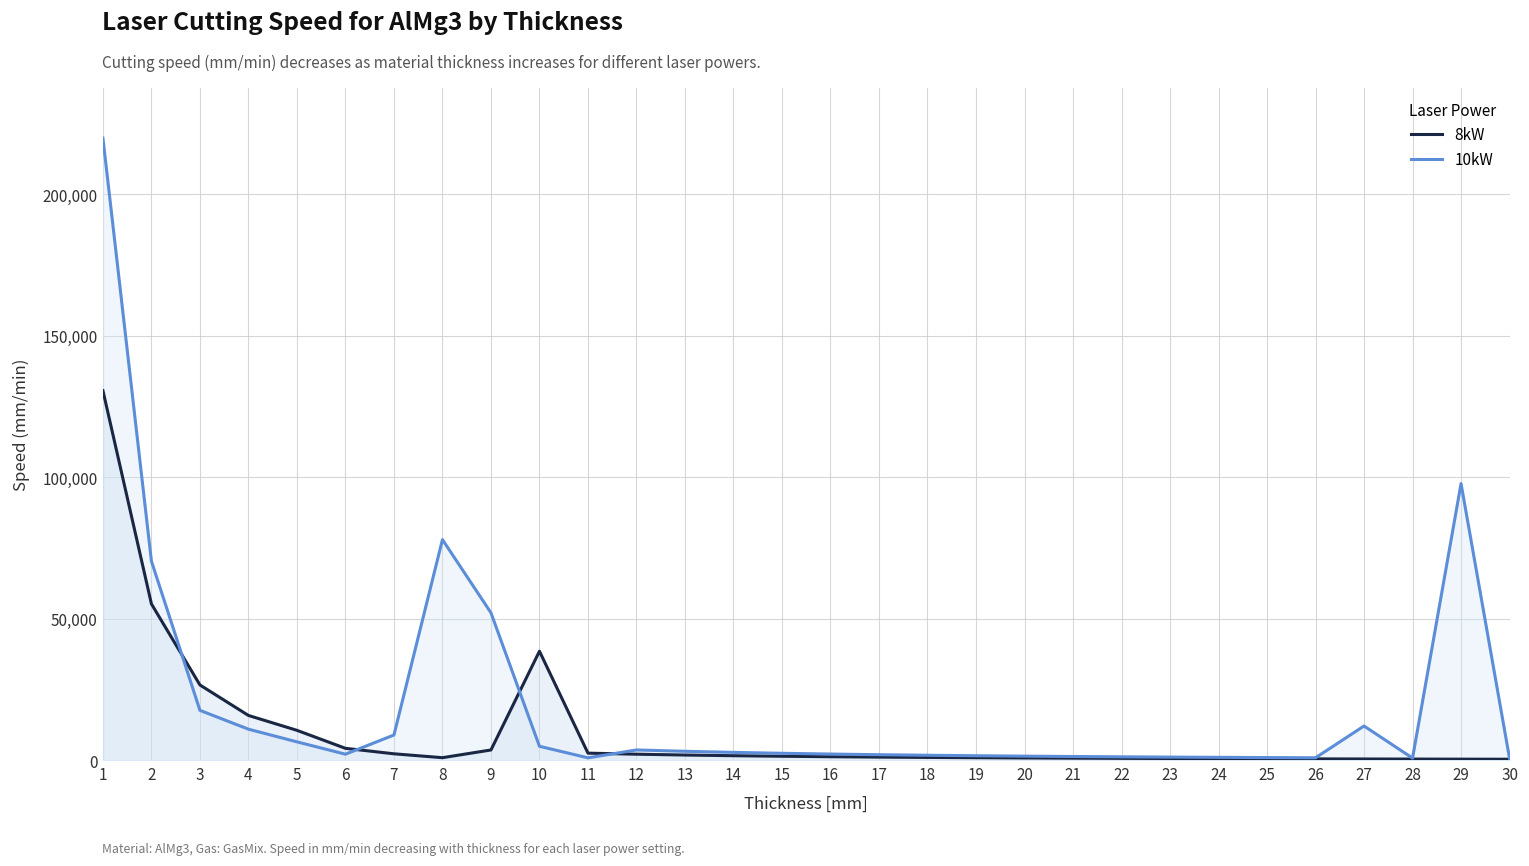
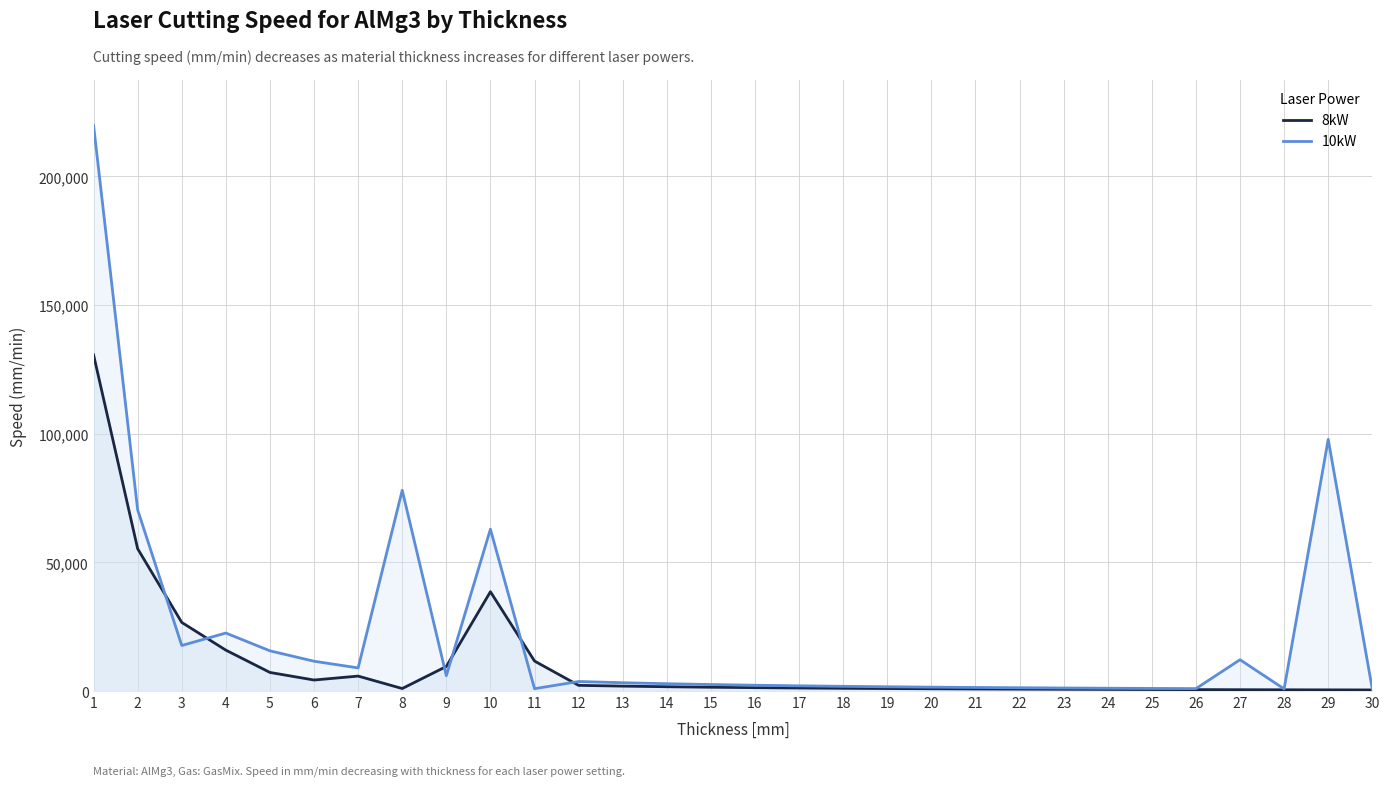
  {
    "8kW": {
      "1": "131,000",
      "2": "55,000",
      "3": "27,000",
      "4": "16,000",
-     "5": "11,000",
+     "5": "7,000",
      "6": "4,000",
-     "7": "2,000",
+     "7": "6,000",
      "8": "1,000",
-     "9": "4,000",
+     "9": "10,000",
      "10": "39,000",
-     "11": "3,000",
+     "11": "12,000",
      "12": "2,000",
      "13": "2,000",
      "14": "2,000",
      "15": "1,000",
      "27": "1,000",
      "29": "0"
    },
    "10kW": {
      "1": "220,000",
      "2": "70,000",
      "3": "18,000",
-     "4": "11,000",
-     "5": "7,000",
-     "6": "2,000",
+     "4": "23,000",
+     "5": "16,000",
+     "6": "12,000",
      "7": "9,000",
      "8": "78,000",
-     "9": "52,000",
-     "10": "5,000",
+     "9": "6,000",
+     "10": "63,000",
      "11": "1,000",
      "12": "4,000",
      "13": "3,000",
      "14": "3,000",
      "15": "3,000",
      "27": "12,000",
      "29": "98,000"
    }
  }
